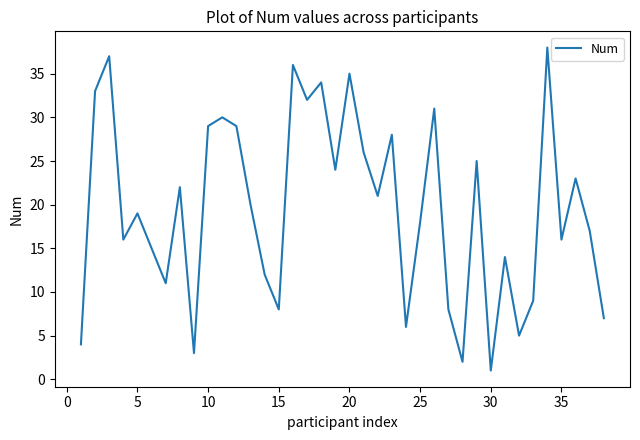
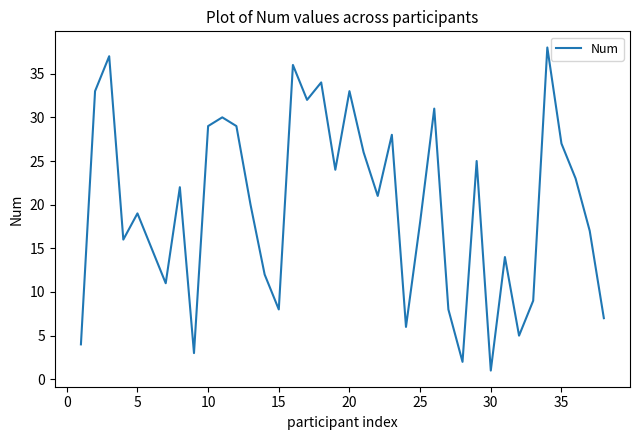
  {
    "5": 19,
    "10": 29,
    "15": 8,
-   "20": 35,
+   "20": 33,
    "25": 18,
    "30": 1,
-   "35": 16
+   "35": 27
  }
